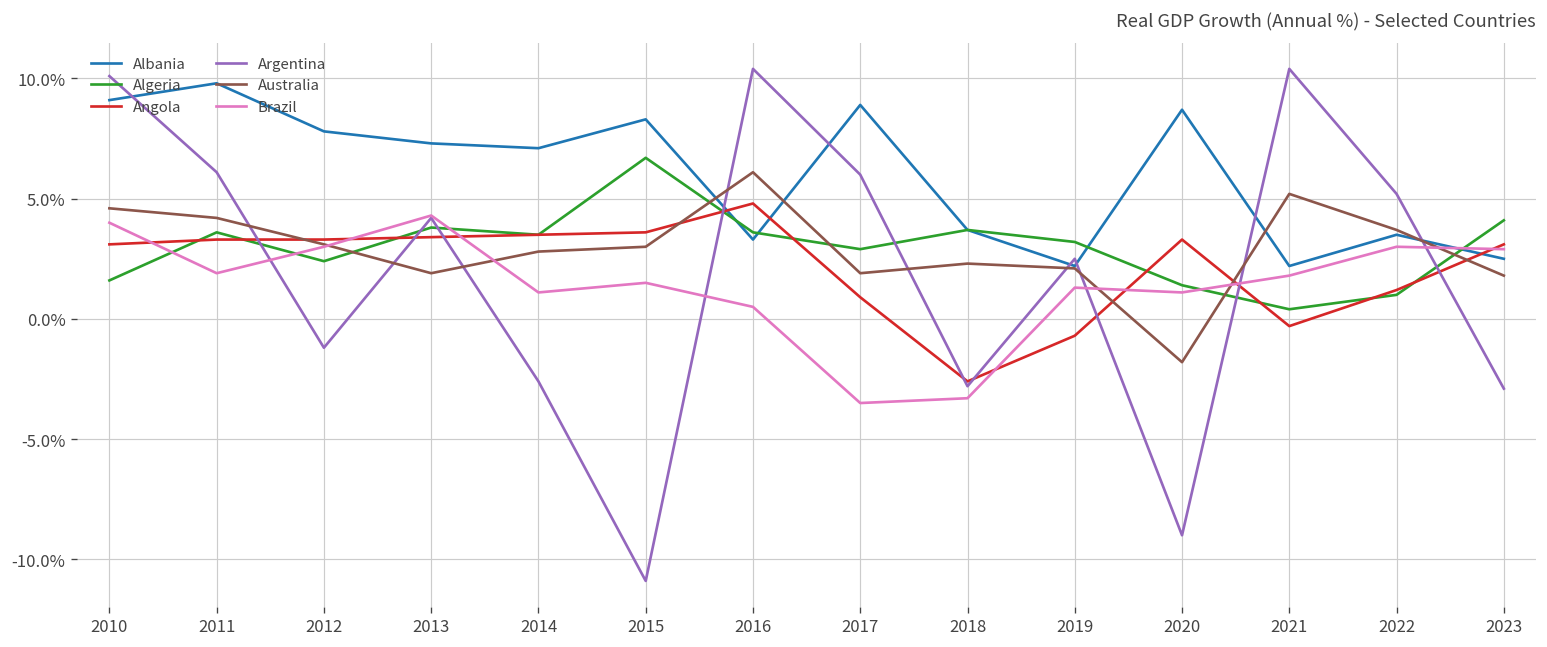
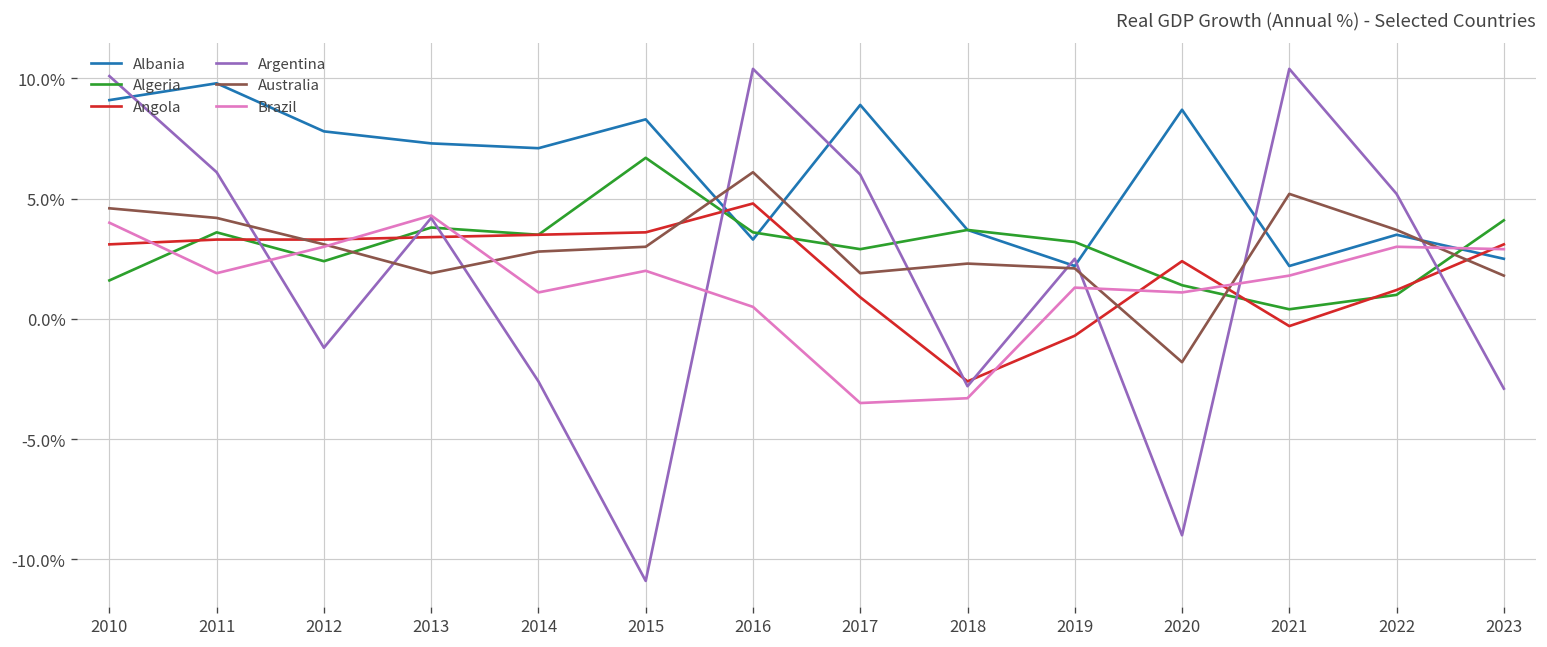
  {
    "Albania": {
      "2010": "9.1%",
      "2011": "9.8%",
      "2012": "7.8%",
      "2013": "7.3%",
      "2014": "7.1%",
      "2015": "8.3%",
      "2016": "3.3%",
      "2017": "8.9%",
      "2020": "8.7%",
      "2021": "2.2%",
      "2022": "3.5%",
      "2023": "2.5%"
    },
    "Algeria": {
      "2010": "1.6%",
      "2011": "3.6%",
      "2012": "2.4%",
      "2013": "3.8%",
      "2015": "6.7%",
      "2016": "3.6%",
      "2017": "2.9%",
      "2019": "3.2%",
      "2020": "1.4%",
      "2021": "0.4%",
      "2022": "1.0%",
      "2023": "4.1%"
    },
    "Angola": {
      "2010": "3.1%",
      "2011": "3.3%",
      "2012": "3.3%",
      "2013": "3.4%",
      "2015": "3.6%",
      "2016": "4.8%",
      "2017": "0.9%",
      "2018": "-2.6%",
      "2019": "-0.7%",
-     "2020": "3.3%",
+     "2020": "2.4%",
      "2021": "-0.3%",
      "2022": "1.2%",
      "2023": "3.1%"
    },
    "Argentina": {
      "2010": "10.1%",
      "2011": "6.1%",
      "2012": "-1.2%",
      "2014": "-2.6%",
      "2015": "-10.9%",
      "2016": "10.4%",
      "2017": "6.0%",
      "2018": "-2.8%",
      "2019": "2.5%",
      "2020": "-9.0%",
      "2021": "10.4%",
      "2022": "5.2%",
      "2023": "-2.9%"
    },
    "Australia": {
      "2010": "4.6%",
      "2011": "4.2%",
      "2013": "1.9%",
      "2014": "2.8%",
      "2015": "3.0%",
      "2016": "6.1%",
      "2017": "1.9%",
      "2018": "2.3%",
      "2020": "-1.8%",
      "2021": "5.2%",
      "2022": "3.7%",
      "2023": "1.8%"
    },
    "Brazil": {
      "2010": "4.0%",
      "2011": "1.9%",
      "2014": "1.1%",
-     "2015": "1.5%",
+     "2015": "2.0%",
      "2016": "0.5%",
      "2017": "-3.5%",
      "2018": "-3.3%",
      "2019": "1.3%",
      "2020": "1.1%",
      "2021": "1.8%",
      "2022": "3.0%",
      "2023": "2.9%"
    }
  }
